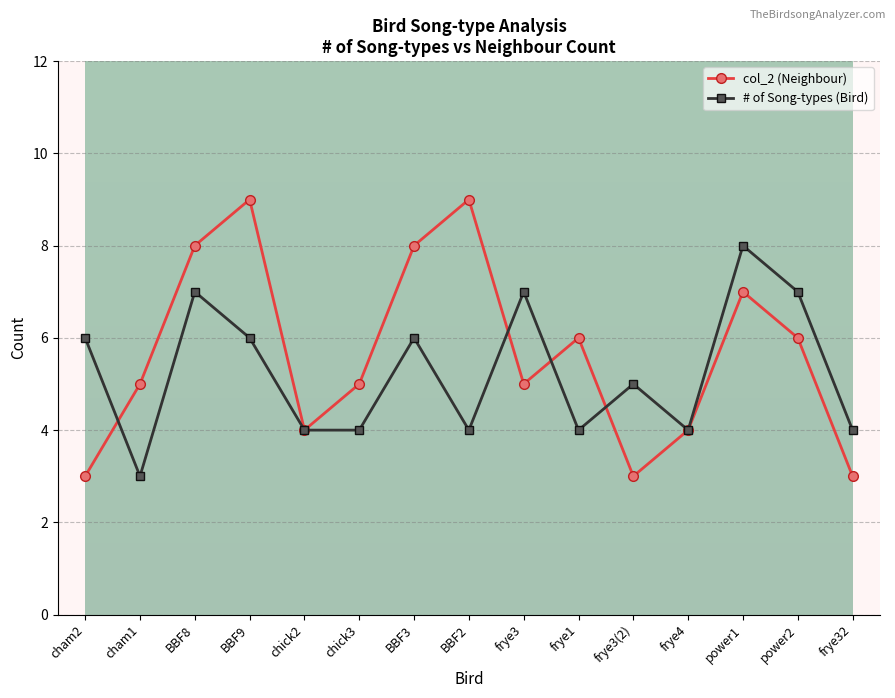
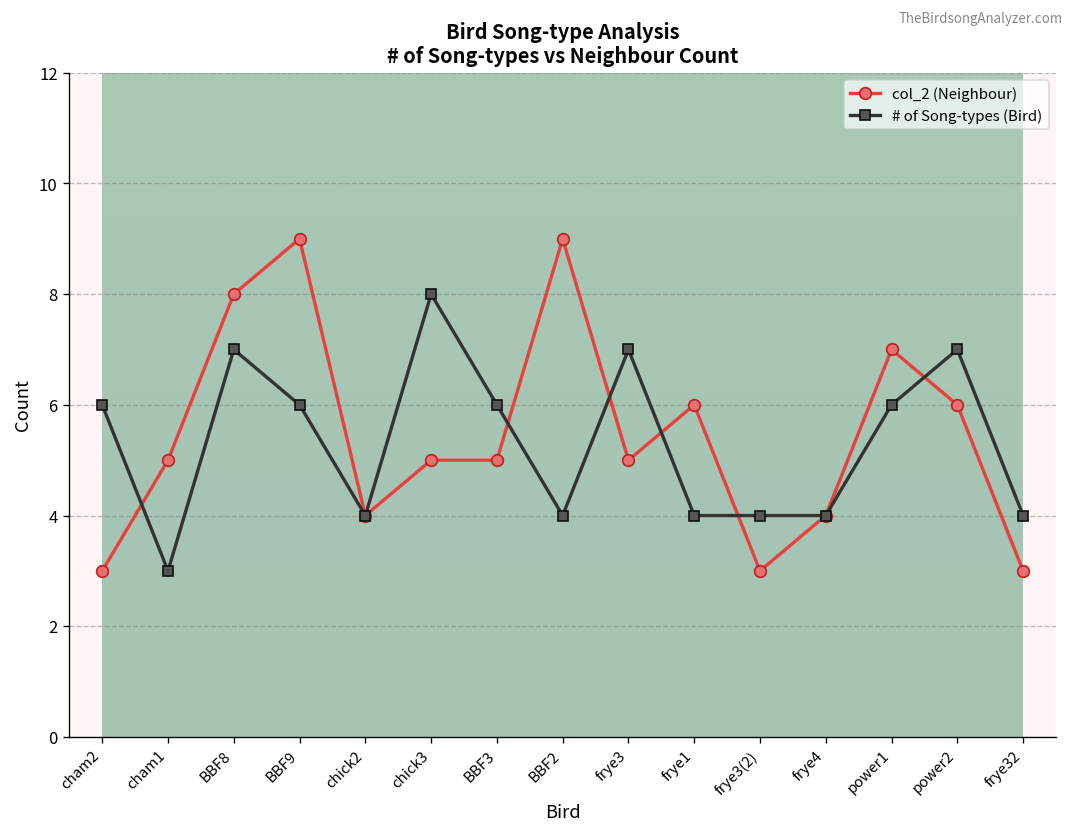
  {
    "col_2 (Neighbour)": {
      "cham2": 3,
      "cham1": 5,
      "BBF8": 8,
      "BBF9": 9,
      "chick3": 5,
-     "BBF3": 8,
+     "BBF3": 5,
      "BBF2": 9,
      "frye3": 5,
      "frye1": 6,
      "frye3(2)": 3,
      "power1": 7,
      "power2": 6,
      "frye32": 3
    },
    "# of Song-types (Bird)": {
      "cham2": 6,
      "cham1": 3,
      "BBF8": 7,
      "BBF9": 6,
-     "chick3": 4,
+     "chick3": 8,
      "BBF3": 6,
      "BBF2": 4,
      "frye3": 7,
      "frye1": 4,
-     "frye3(2)": 5,
-     "power1": 8,
+     "frye3(2)": 4,
+     "power1": 6,
      "power2": 7,
      "frye32": 4
    }
  }
